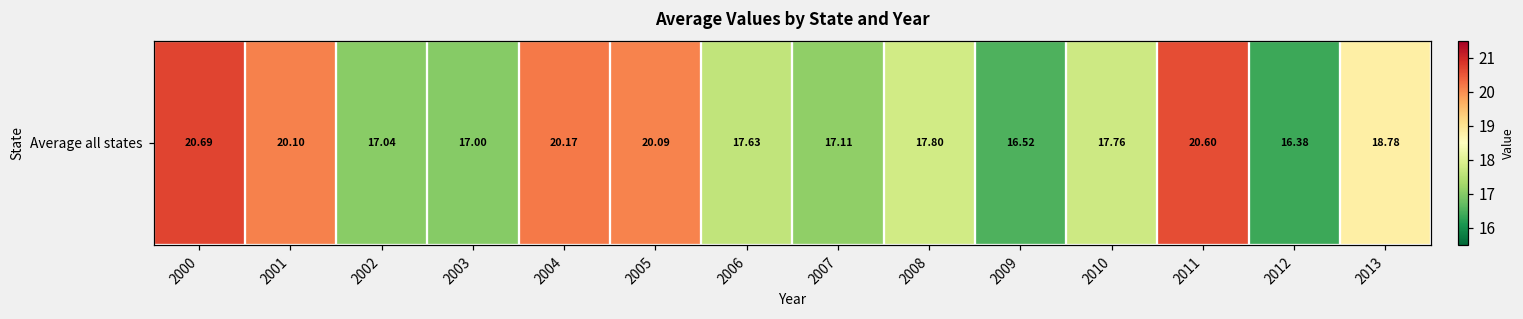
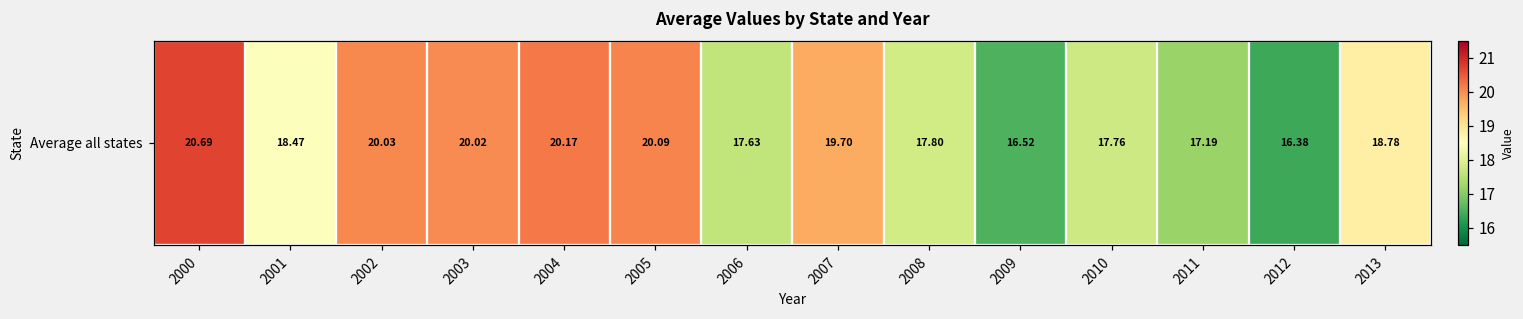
  {
    "Average all states": {
      "2000": 20.69,
-     "2001": 20.10,
-     "2002": 17.04,
-     "2003": 17.00,
+     "2001": 18.47,
+     "2002": 20.03,
+     "2003": 20.02,
      "2004": 20.17,
      "2005": 20.09,
      "2006": 17.63,
-     "2007": 17.11,
+     "2007": 19.70,
      "2008": 17.80,
      "2009": 16.52,
      "2010": 17.76,
-     "2011": 20.60,
+     "2011": 17.19,
      "2012": 16.38,
      "2013": 18.78
    }
  }
